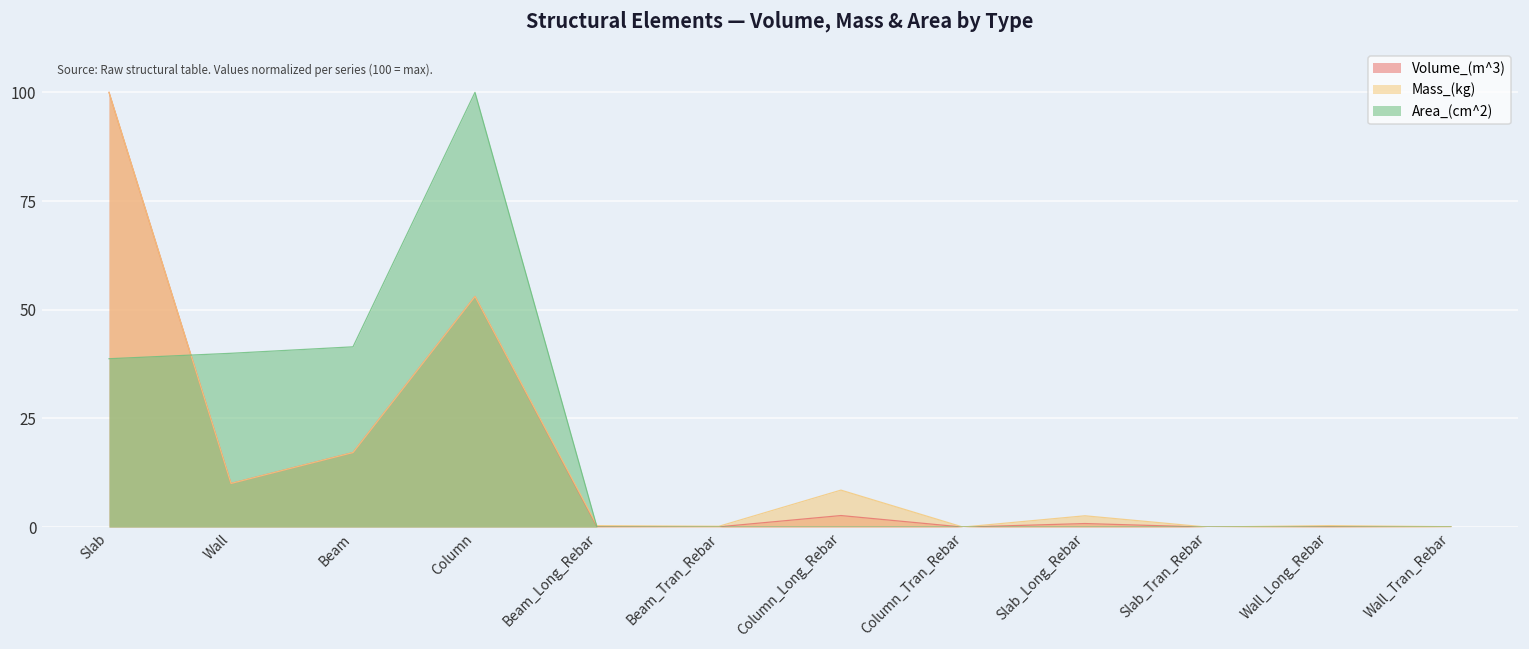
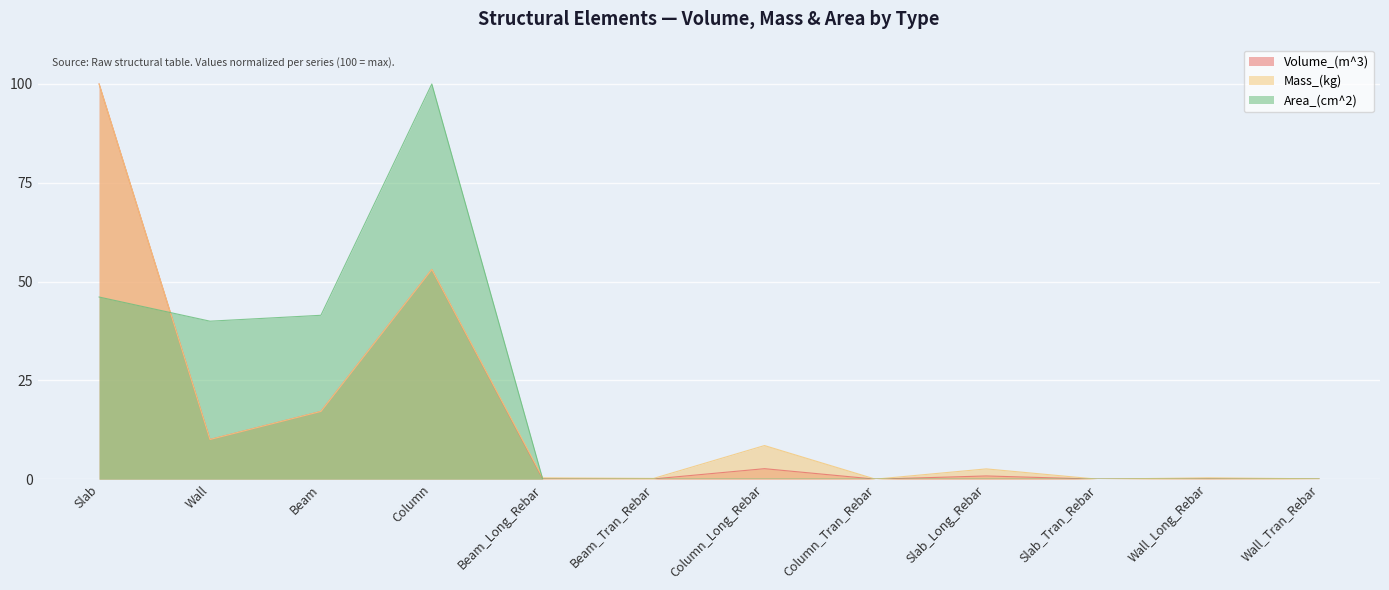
  {
    "Volume_(m^3)": {
      "Column_Long_Rebar": 3,
      "Slab_Long_Rebar": 1
    },
    "Mass_(kg)": {
      "Column_Long_Rebar": 9,
      "Slab_Long_Rebar": 3
    },
    "Area_(cm^2)": {
-     "Slab": 39,
+     "Slab": 46,
      "Wall": 40,
      "Beam": 41,
      "Column": 100,
      "Column_Long_Rebar": 0,
      "Slab_Long_Rebar": 0
    }
  }
